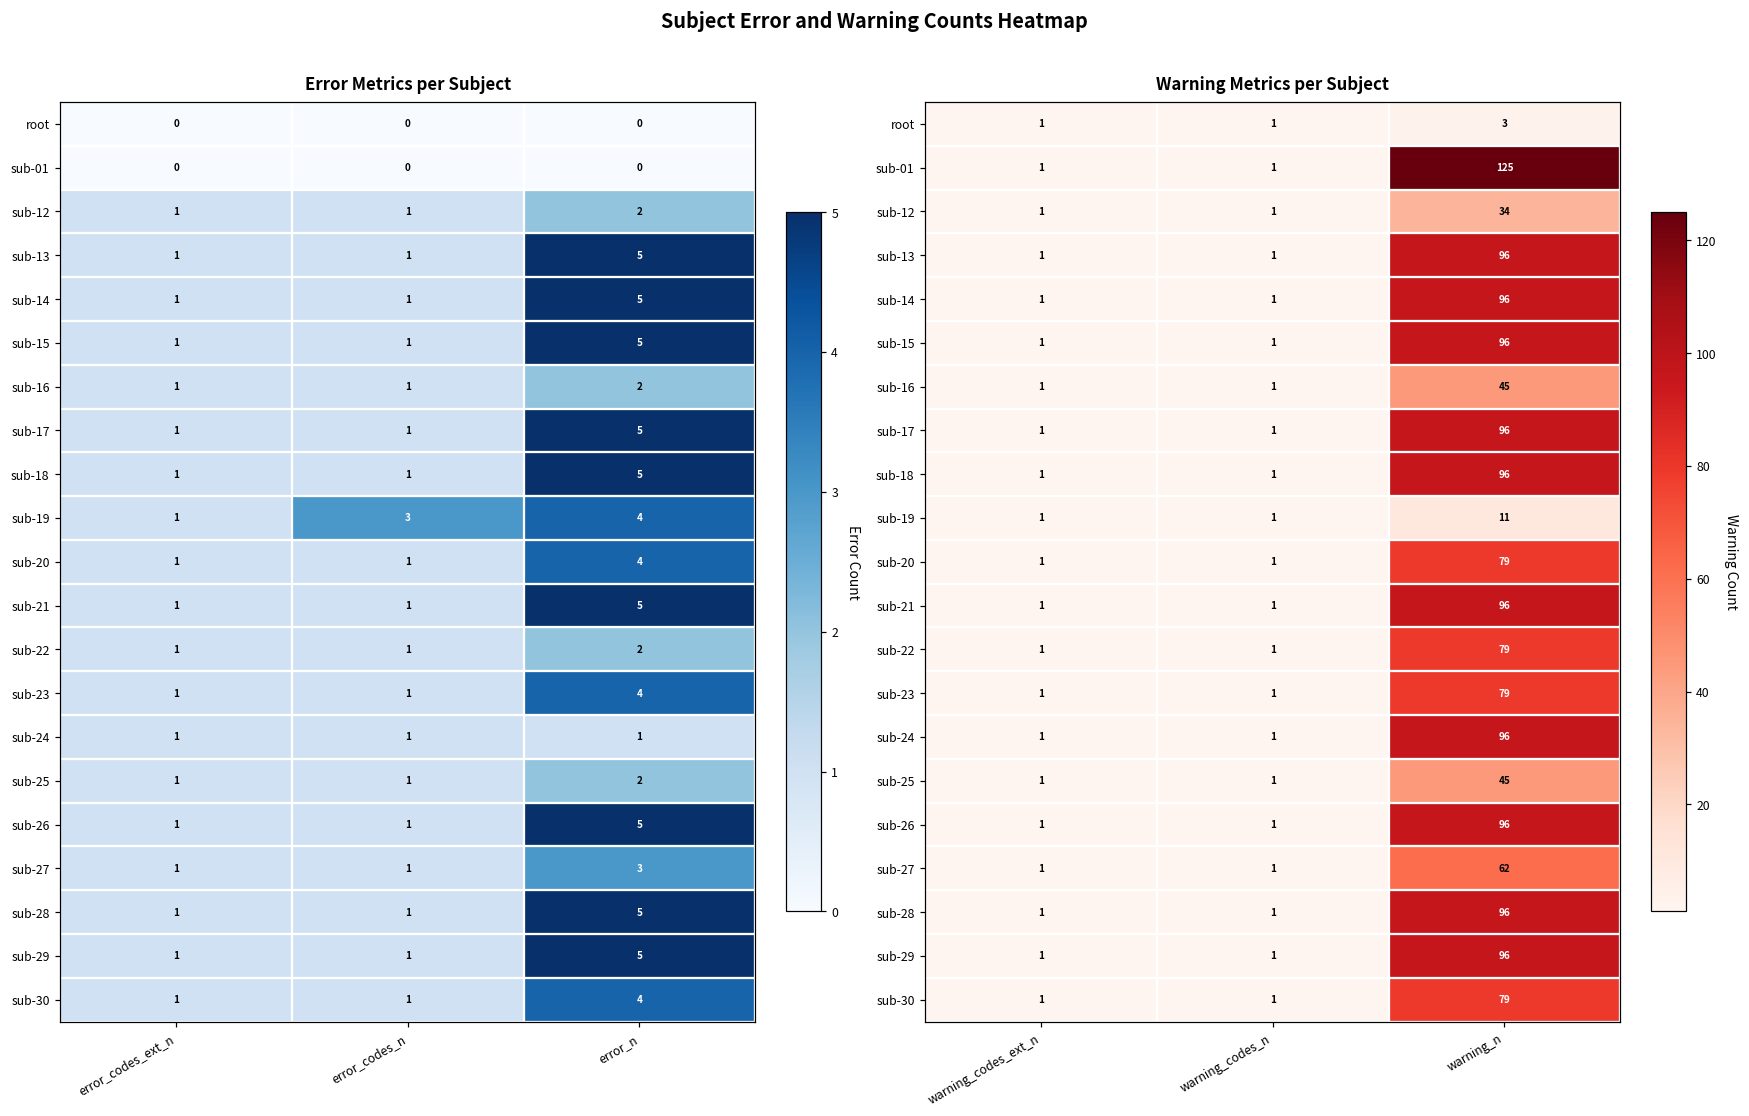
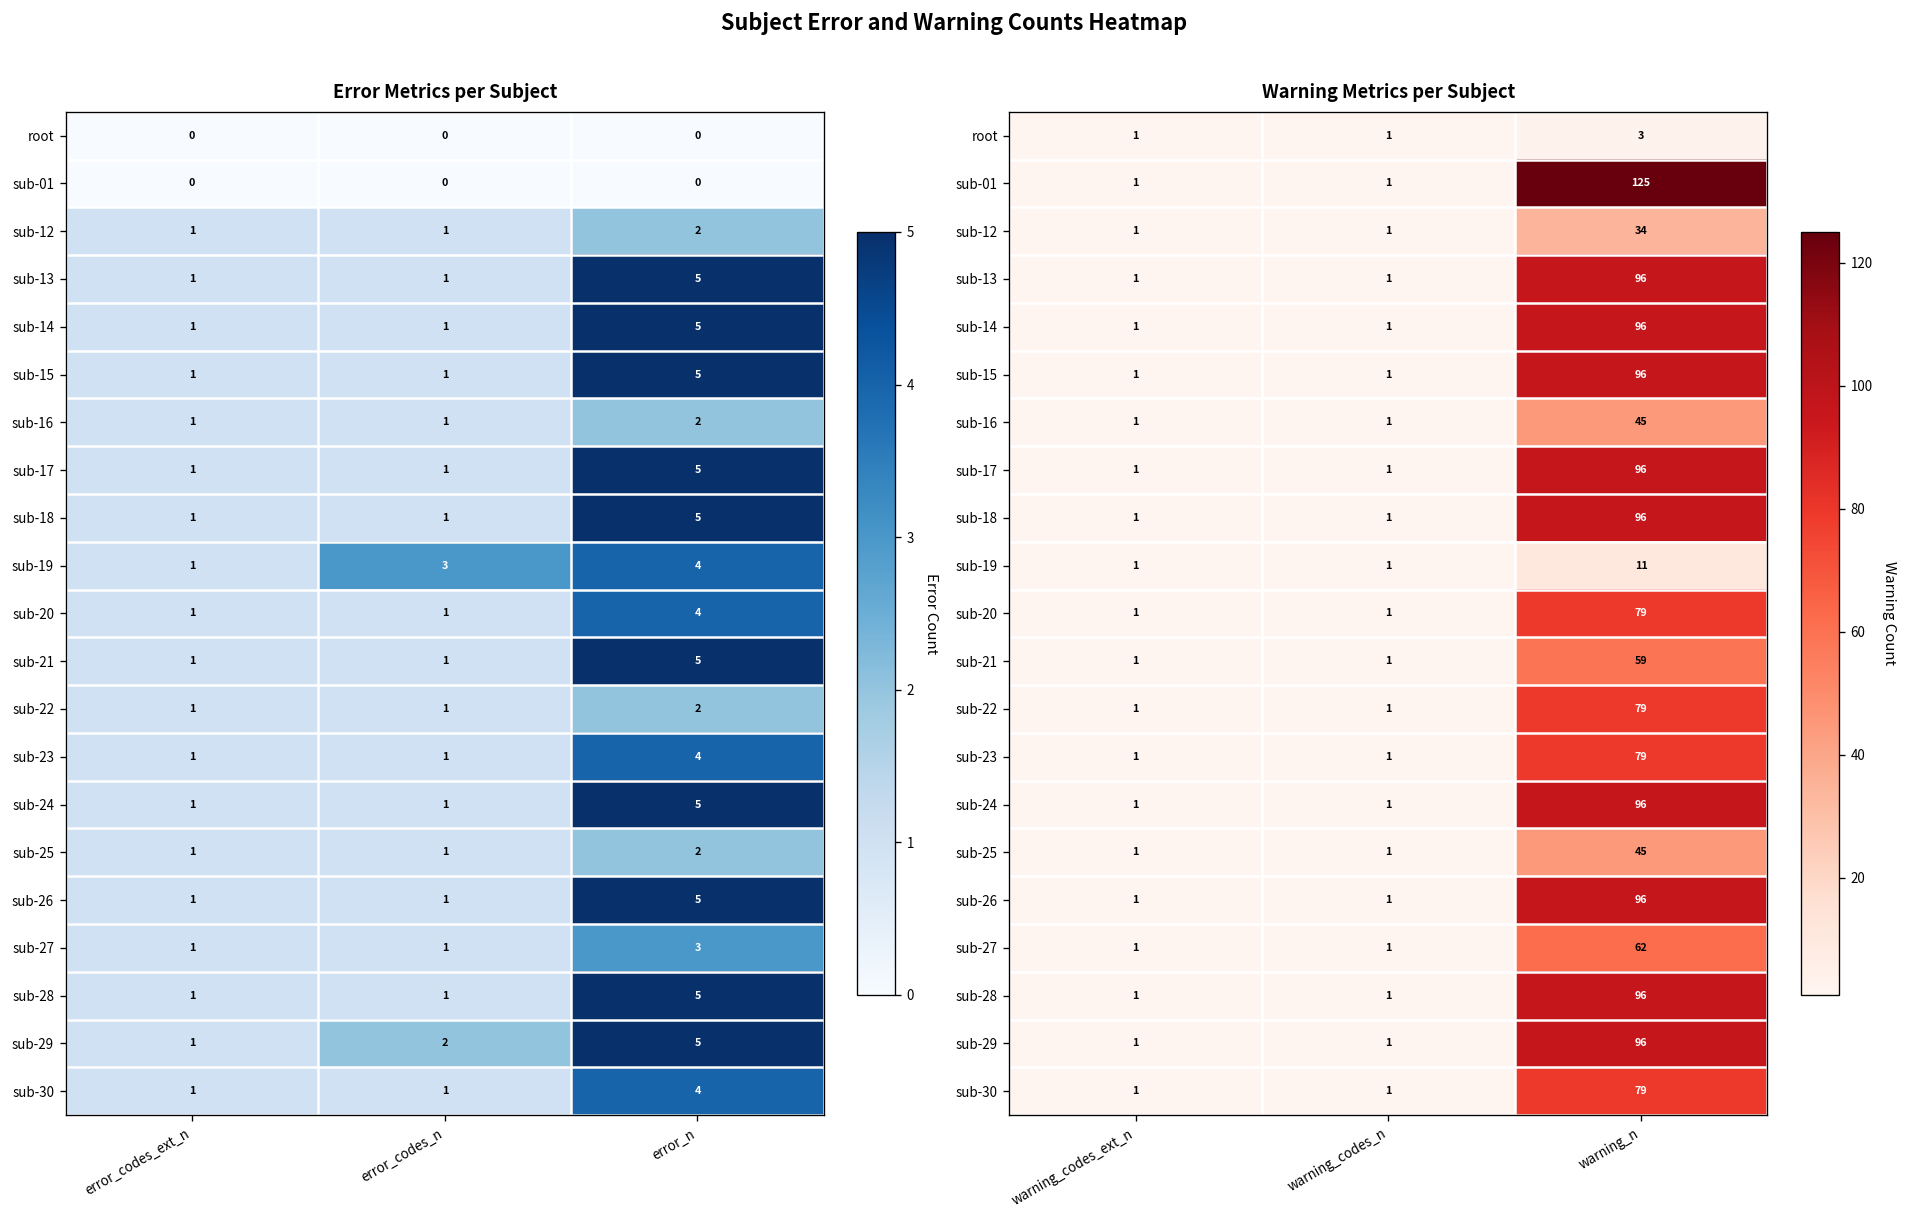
  {
    "Error Metrics per Subject": {
      "root": {
        "error_codes_ext_n": 0,
        "error_codes_n": 0,
        "error_n": 0
      },
      "sub-01": {
        "error_codes_ext_n": 0,
        "error_codes_n": 0,
        "error_n": 0
      },
      "sub-12": {
        "error_codes_ext_n": 1,
        "error_codes_n": 1,
        "error_n": 2
      },
      "sub-13": {
        "error_codes_ext_n": 1,
        "error_codes_n": 1,
        "error_n": 5
      },
      "sub-14": {
        "error_codes_ext_n": 1,
        "error_codes_n": 1,
        "error_n": 5
      },
      "sub-15": {
        "error_codes_ext_n": 1,
        "error_codes_n": 1,
        "error_n": 5
      },
      "sub-16": {
        "error_codes_ext_n": 1,
        "error_codes_n": 1,
        "error_n": 2
      },
      "sub-17": {
        "error_codes_ext_n": 1,
        "error_codes_n": 1,
        "error_n": 5
      },
      "sub-18": {
        "error_codes_ext_n": 1,
        "error_codes_n": 1,
        "error_n": 5
      },
      "sub-19": {
        "error_codes_ext_n": 1,
        "error_codes_n": 3,
        "error_n": 4
      },
      "sub-20": {
        "error_codes_ext_n": 1,
        "error_codes_n": 1,
        "error_n": 4
      },
      "sub-21": {
        "error_codes_ext_n": 1,
        "error_codes_n": 1,
        "error_n": 5
      },
      "sub-22": {
        "error_codes_ext_n": 1,
        "error_codes_n": 1,
        "error_n": 2
      },
      "sub-23": {
        "error_codes_ext_n": 1,
        "error_codes_n": 1,
        "error_n": 4
      },
      "sub-24": {
        "error_codes_ext_n": 1,
        "error_codes_n": 1,
-       "error_n": 1
+       "error_n": 5
      },
      "sub-25": {
        "error_codes_ext_n": 1,
        "error_codes_n": 1,
        "error_n": 2
      },
      "sub-26": {
        "error_codes_ext_n": 1,
        "error_codes_n": 1,
        "error_n": 5
      },
      "sub-27": {
        "error_codes_ext_n": 1,
        "error_codes_n": 1,
        "error_n": 3
      },
      "sub-28": {
        "error_codes_ext_n": 1,
        "error_codes_n": 1,
        "error_n": 5
      },
      "sub-29": {
        "error_codes_ext_n": 1,
-       "error_codes_n": 1,
+       "error_codes_n": 2,
        "error_n": 5
      },
      "sub-30": {
        "error_codes_ext_n": 1,
        "error_codes_n": 1,
        "error_n": 4
      }
    },
    "Warning Metrics per Subject": {
      "root": {
        "warning_codes_ext_n": 1,
        "warning_codes_n": 1,
        "warning_n": 3
      },
      "sub-01": {
        "warning_codes_ext_n": 1,
        "warning_codes_n": 1,
        "warning_n": 125
      },
      "sub-12": {
        "warning_codes_ext_n": 1,
        "warning_codes_n": 1,
        "warning_n": 34
      },
      "sub-13": {
        "warning_codes_ext_n": 1,
        "warning_codes_n": 1,
        "warning_n": 96
      },
      "sub-14": {
        "warning_codes_ext_n": 1,
        "warning_codes_n": 1,
        "warning_n": 96
      },
      "sub-15": {
        "warning_codes_ext_n": 1,
        "warning_codes_n": 1,
        "warning_n": 96
      },
      "sub-16": {
        "warning_codes_ext_n": 1,
        "warning_codes_n": 1,
        "warning_n": 45
      },
      "sub-17": {
        "warning_codes_ext_n": 1,
        "warning_codes_n": 1,
        "warning_n": 96
      },
      "sub-18": {
        "warning_codes_ext_n": 1,
        "warning_codes_n": 1,
        "warning_n": 96
      },
      "sub-19": {
        "warning_codes_ext_n": 1,
        "warning_codes_n": 1,
        "warning_n": 11
      },
      "sub-20": {
        "warning_codes_ext_n": 1,
        "warning_codes_n": 1,
        "warning_n": 79
      },
      "sub-21": {
        "warning_codes_ext_n": 1,
        "warning_codes_n": 1,
-       "warning_n": 96
+       "warning_n": 59
      },
      "sub-22": {
        "warning_codes_ext_n": 1,
        "warning_codes_n": 1,
        "warning_n": 79
      },
      "sub-23": {
        "warning_codes_ext_n": 1,
        "warning_codes_n": 1,
        "warning_n": 79
      },
      "sub-24": {
        "warning_codes_ext_n": 1,
        "warning_codes_n": 1,
        "warning_n": 96
      },
      "sub-25": {
        "warning_codes_ext_n": 1,
        "warning_codes_n": 1,
        "warning_n": 45
      },
      "sub-26": {
        "warning_codes_ext_n": 1,
        "warning_codes_n": 1,
        "warning_n": 96
      },
      "sub-27": {
        "warning_codes_ext_n": 1,
        "warning_codes_n": 1,
        "warning_n": 62
      },
      "sub-28": {
        "warning_codes_ext_n": 1,
        "warning_codes_n": 1,
        "warning_n": 96
      },
      "sub-29": {
        "warning_codes_ext_n": 1,
        "warning_codes_n": 1,
        "warning_n": 96
      },
      "sub-30": {
        "warning_codes_ext_n": 1,
        "warning_codes_n": 1,
        "warning_n": 79
      }
    }
  }
